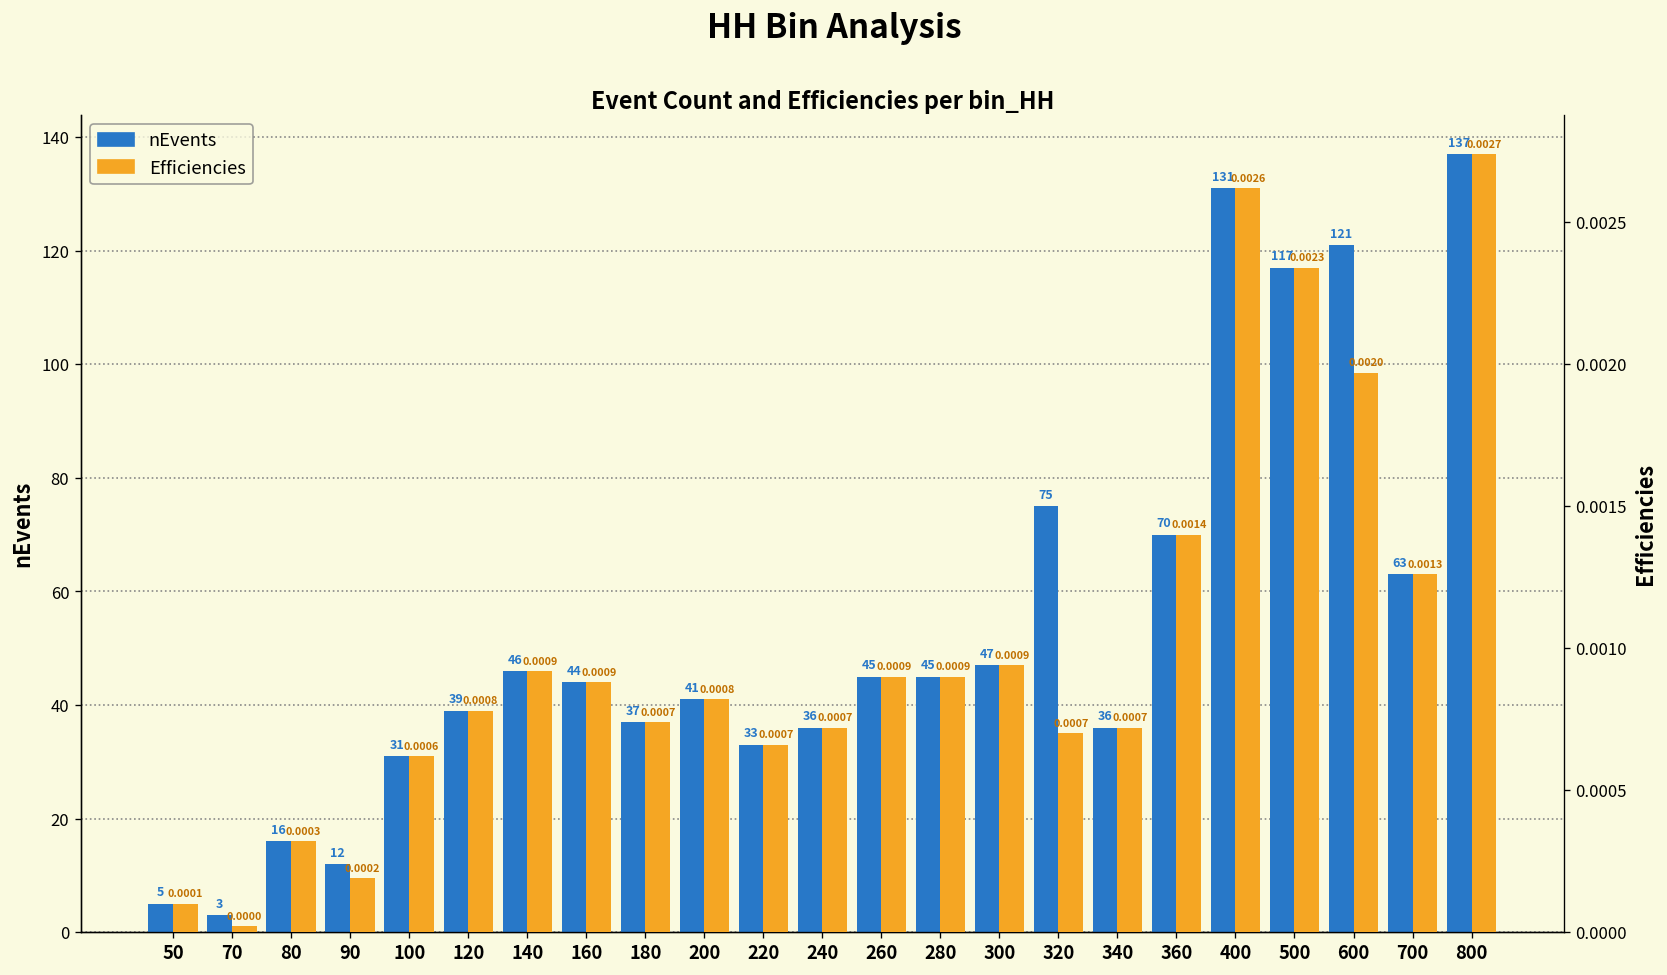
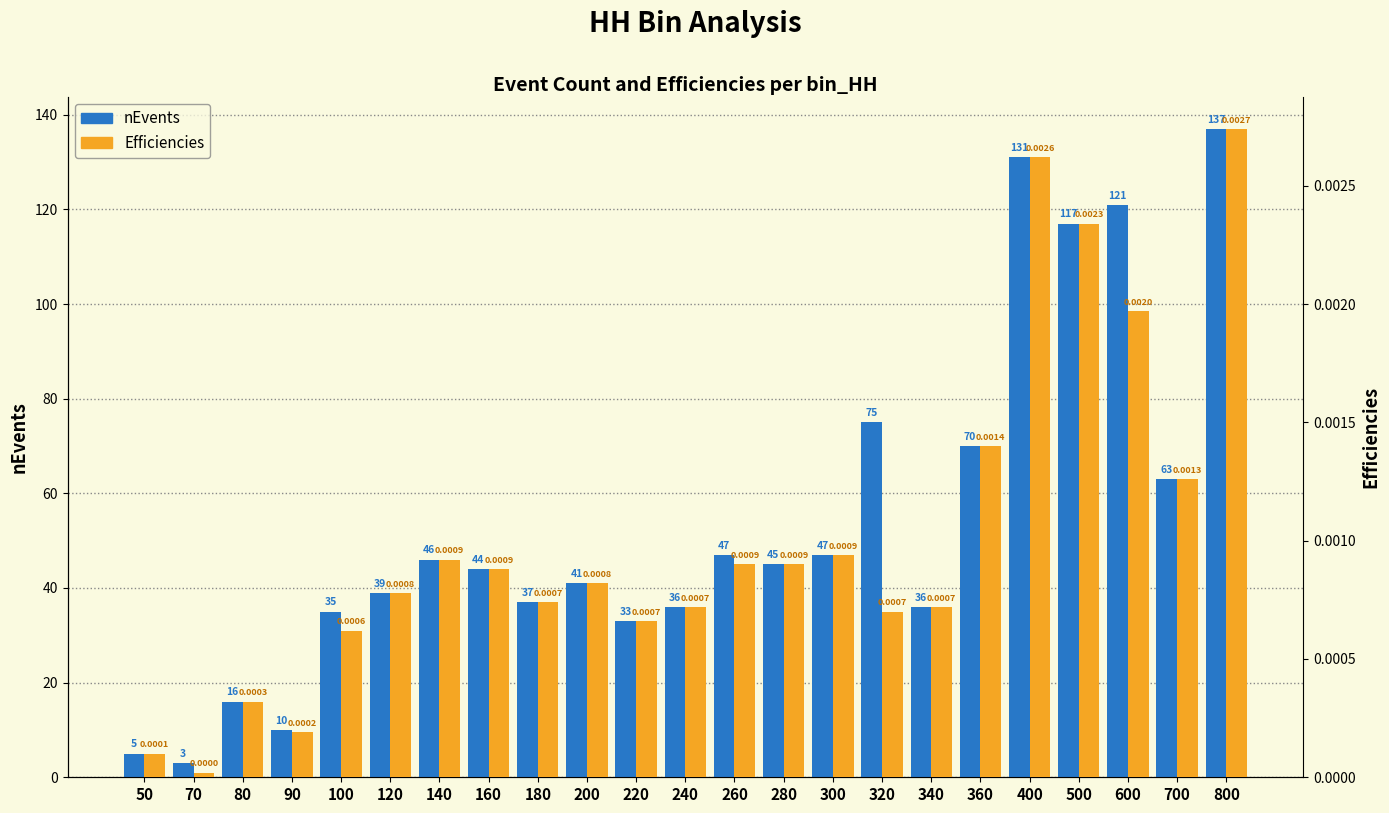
  {
    "nEvents": {
      "50": 5,
      "70": 3,
      "80": 16,
-     "90": 12,
-     "100": 31,
+     "90": 10,
+     "100": 35,
      "120": 39,
      "140": 46,
      "160": 44,
      "180": 37,
      "200": 41,
      "220": 33,
      "240": 36,
-     "260": 45,
+     "260": 47,
      "280": 45,
      "300": 47,
      "320": 75,
      "340": 36,
      "360": 70,
      "600": 121,
      "700": 63
    },
    "Efficiencies": {
      "50": 0.0001,
      "70": 0.0000,
      "80": 0.0003,
      "90": 0.0002,
      "100": 0.0006,
      "120": 0.0008,
      "140": 0.0009,
      "160": 0.0009,
      "180": 0.0007,
      "200": 0.0008,
      "220": 0.0007,
      "240": 0.0007,
      "260": 0.0009,
      "280": 0.0009,
      "300": 0.0009,
      "320": 0.0007,
      "340": 0.0007,
      "360": 0.0014,
      "400": 0.0026,
      "500": 0.0023,
      "600": 0.0020,
      "700": 0.0013,
      "800": 0.0027
    }
  }
